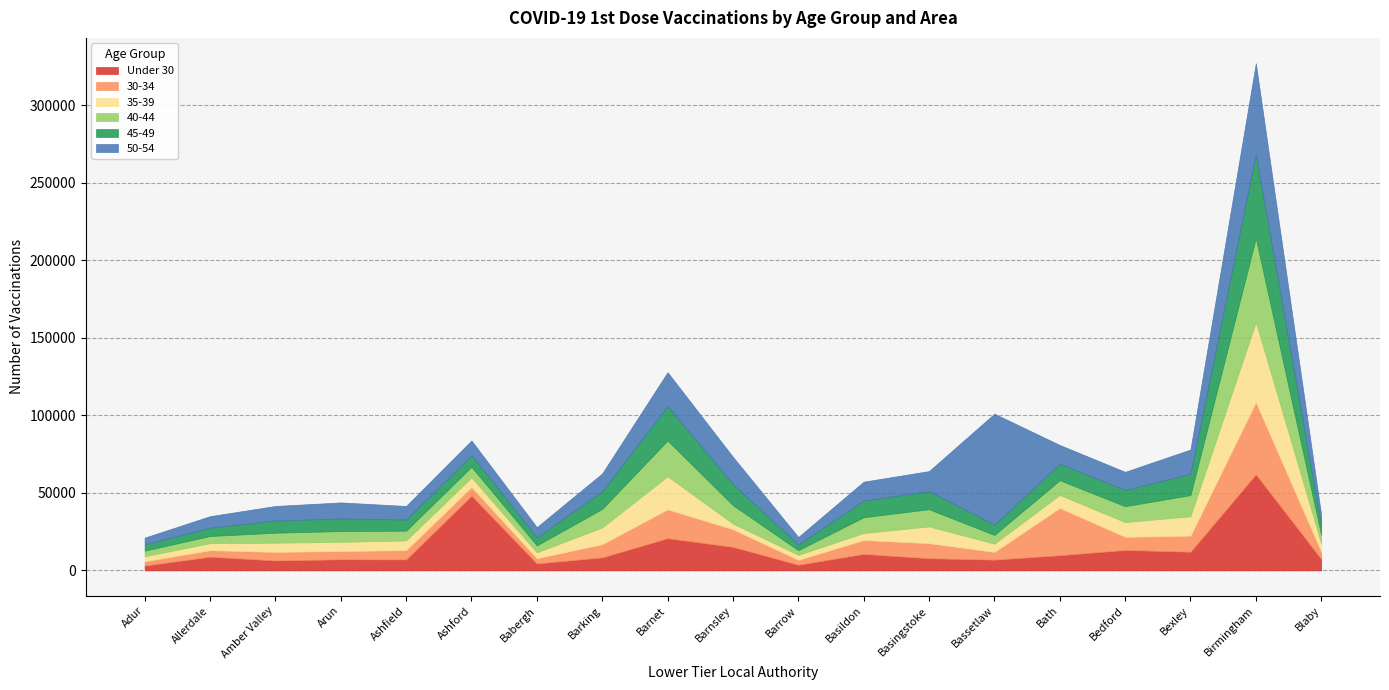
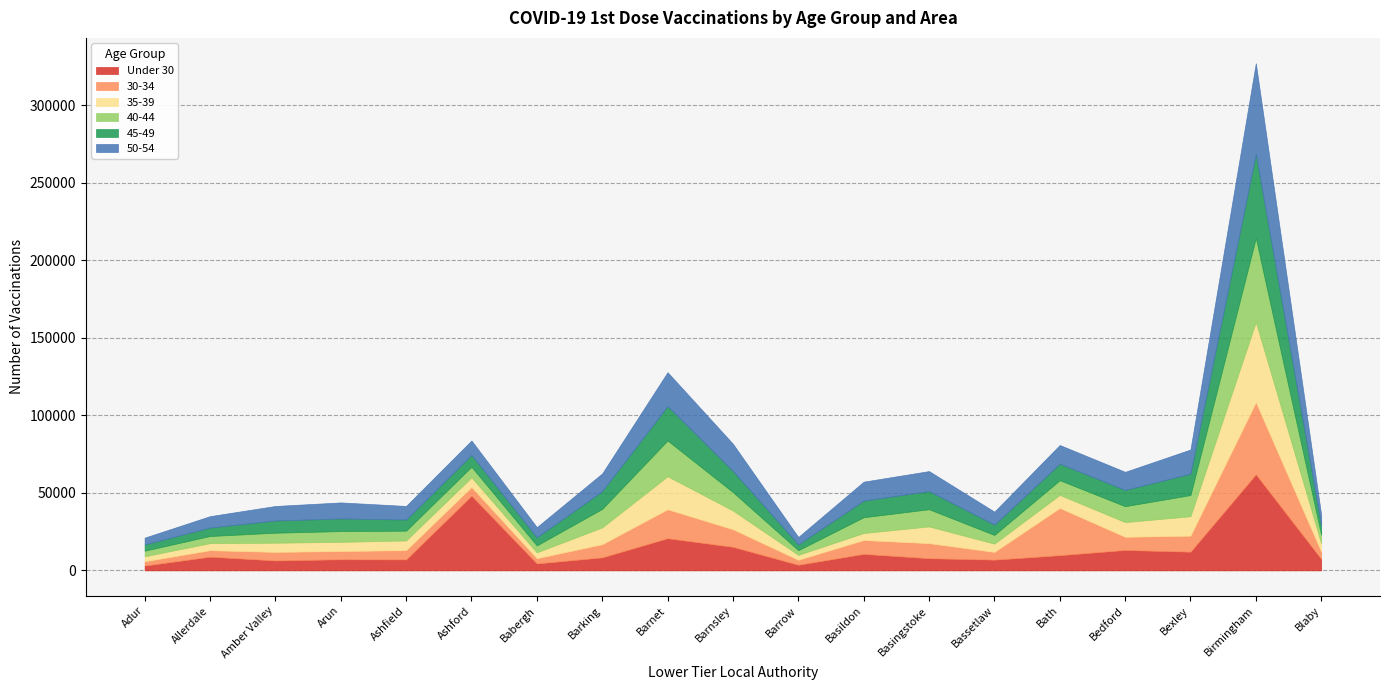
  {
    "Under 30": {
      "Adur": 3000,
      "Allerdale": 9000,
      "Amber Valley": 6000,
      "Arun": 7000,
      "Ashfield": 7000,
      "Ashford": 48000,
      "Babergh": 4000,
      "Barking": 8000,
      "Barnet": 21000,
      "Barnsley": 15000,
      "Barrow": 4000,
      "Basildon": 11000,
      "Basingstoke": 8000,
      "Bassetlaw": 7000,
      "Bath": 10000,
      "Bedford": 13000,
      "Bexley": 12000,
      "Birmingham": 62000,
      "Blaby": 7000
    },
    "30-34": {
      "Adur": 3000,
      "Allerdale": 4000,
      "Amber Valley": 6000,
      "Arun": 5000,
      "Ashfield": 6000,
      "Ashford": 6000,
      "Babergh": 3000,
      "Barking": 9000,
      "Barnet": 19000,
      "Barnsley": 11000,
      "Barrow": 3000,
      "Basildon": 9000,
      "Basingstoke": 10000,
      "Bassetlaw": 5000,
      "Bath": 30000,
      "Bedford": 9000,
      "Bexley": 10000,
      "Birmingham": 47000,
      "Blaby": 5000
    },
    "35-39": {
      "Adur": 3000,
      "Allerdale": 5000,
      "Amber Valley": 6000,
      "Arun": 6000,
      "Ashfield": 6000,
      "Ashford": 6000,
      "Babergh": 4000,
      "Barking": 11000,
      "Barnet": 21000,
-     "Barnsley": 4000,
+     "Barnsley": 12000,
      "Barrow": 3000,
      "Basildon": 4000,
      "Basingstoke": 11000,
      "Bassetlaw": 5000,
      "Bath": 8000,
      "Bedford": 9000,
      "Bexley": 13000,
      "Birmingham": 52000,
      "Blaby": 5000
    },
    "40-44": {
      "Adur": 4000,
      "Allerdale": 5000,
      "Amber Valley": 6000,
      "Arun": 7000,
      "Ashfield": 6000,
      "Ashford": 7000,
      "Babergh": 4000,
      "Barking": 12000,
      "Barnet": 23000,
      "Barnsley": 12000,
      "Barrow": 3000,
      "Basildon": 10000,
      "Basingstoke": 11000,
      "Bassetlaw": 6000,
      "Bath": 9000,
      "Bedford": 10000,
      "Bexley": 14000,
      "Birmingham": 54000,
      "Blaby": 6000
    },
    "45-49": {
      "Adur": 4000,
      "Allerdale": 5000,
      "Amber Valley": 8000,
      "Arun": 8000,
      "Ashfield": 7000,
      "Ashford": 8000,
      "Babergh": 5000,
      "Barking": 11000,
      "Barnet": 22000,
      "Barnsley": 14000,
      "Barrow": 4000,
      "Basildon": 11000,
      "Basingstoke": 12000,
      "Bassetlaw": 7000,
      "Bath": 11000,
      "Bedford": 10000,
      "Bexley": 14000,
      "Birmingham": 54000,
      "Blaby": 6000
    },
    "50-54": {
      "Adur": 4000,
      "Allerdale": 7000,
      "Amber Valley": 9000,
      "Arun": 10000,
      "Ashfield": 9000,
      "Ashford": 9000,
      "Babergh": 7000,
      "Barking": 11000,
      "Barnet": 22000,
      "Barnsley": 18000,
      "Barrow": 5000,
      "Basildon": 12000,
      "Basingstoke": 13000,
-     "Bassetlaw": 72000,
+     "Bassetlaw": 8000,
      "Bath": 12000,
      "Bedford": 12000,
      "Bexley": 16000,
      "Birmingham": 59000,
      "Blaby": 7000
    }
  }
